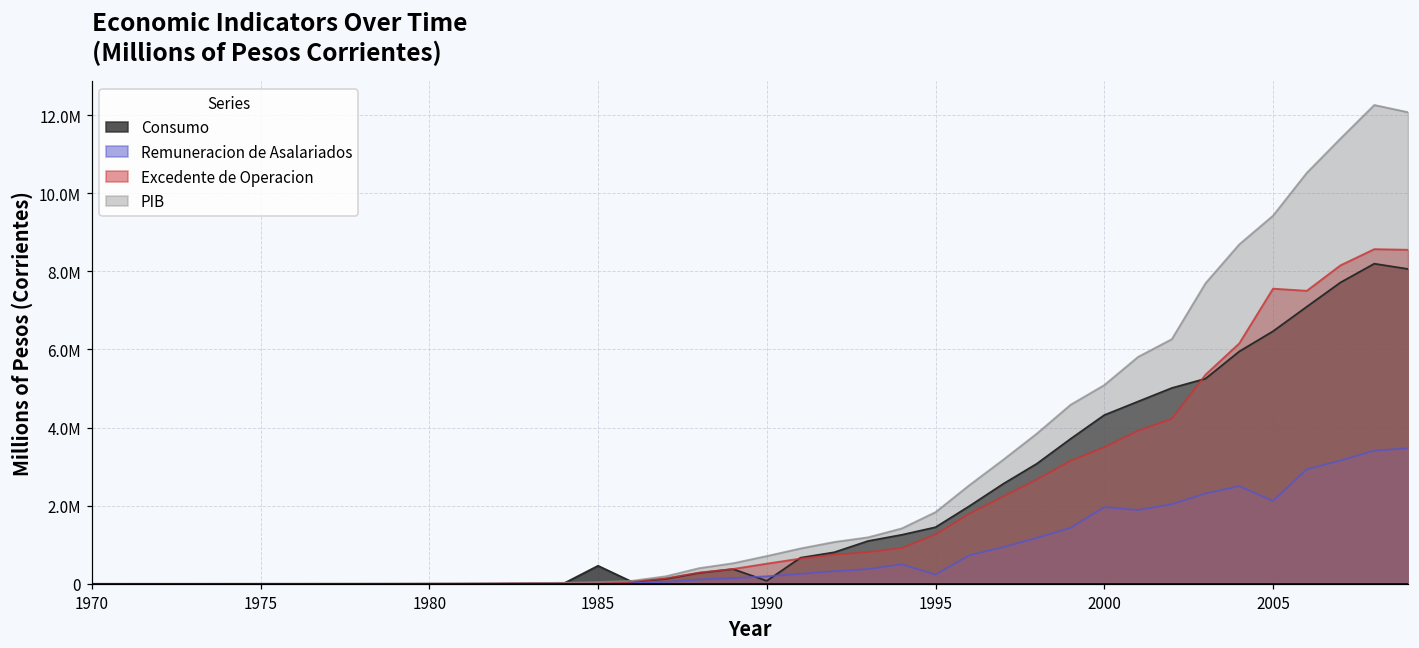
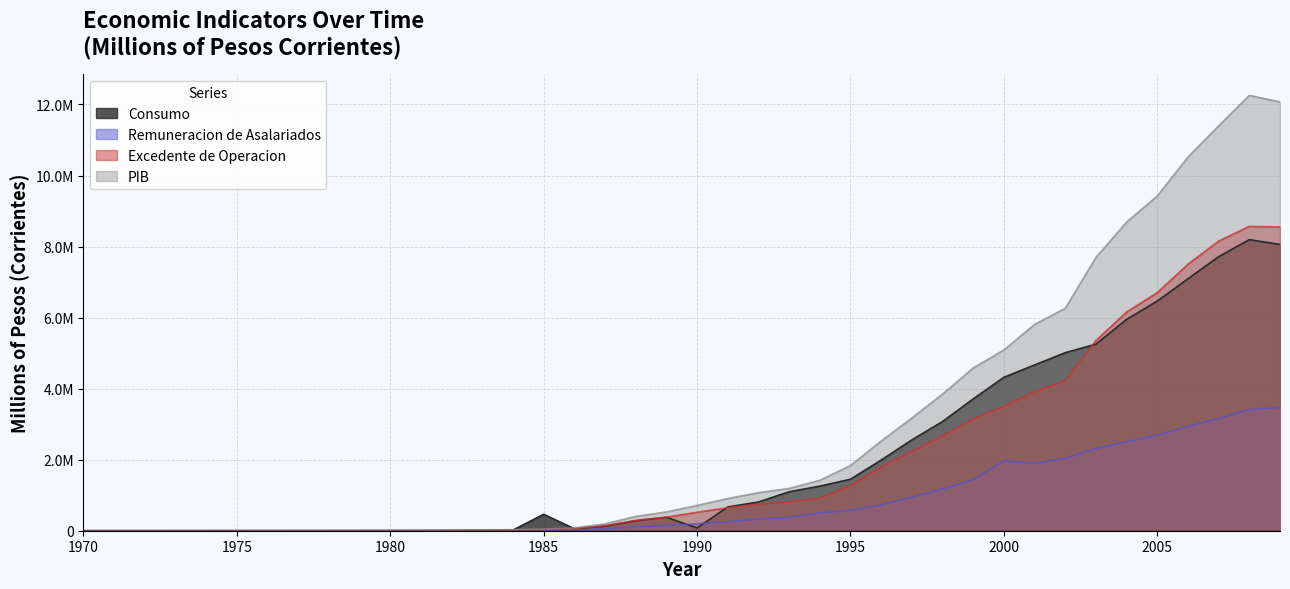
  {
    "Consumo": {
      "1985": 500000,
      "1990": 100000,
      "1995": 1400000,
      "2000": 4300000,
      "2005": 6500000
    },
    "Remuneracion de Asalariados": {
      "1990": 200000,
-     "1995": 200000,
+     "1995": 600000,
      "2000": 2000000,
-     "2005": 2100000
+     "2005": 2700000
    },
    "Excedente de Operacion": {
      "1990": 500000,
      "1995": 1300000,
      "2000": 3500000,
-     "2005": 7600000
+     "2005": 6700000
    },
    "PIB": {
      "1990": 700000,
      "1995": 1800000,
      "2000": 5100000,
      "2005": 9400000
    }
  }
